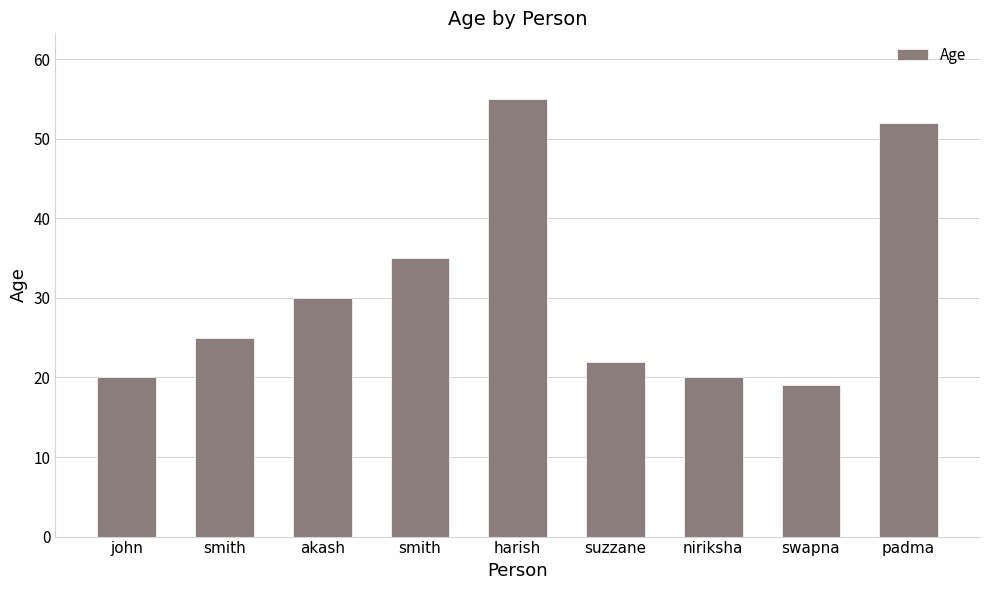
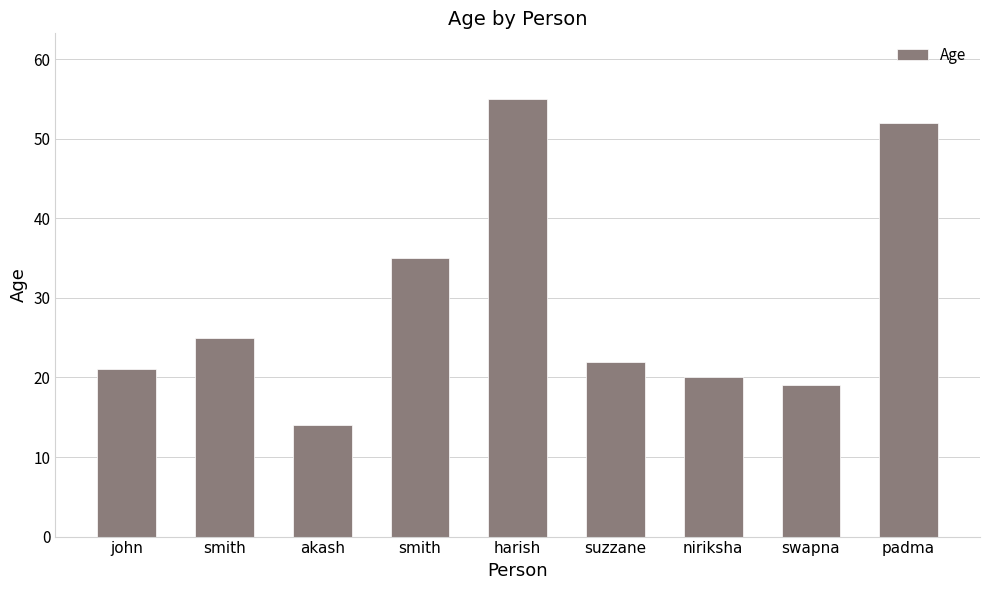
  {
-   "john": 20,
-   "akash": 30,
+   "john": 21,
+   "akash": 14,
    "harish": 55,
    "suzzane": 22,
    "niriksha": 20,
    "swapna": 19,
    "padma": 52
  }
